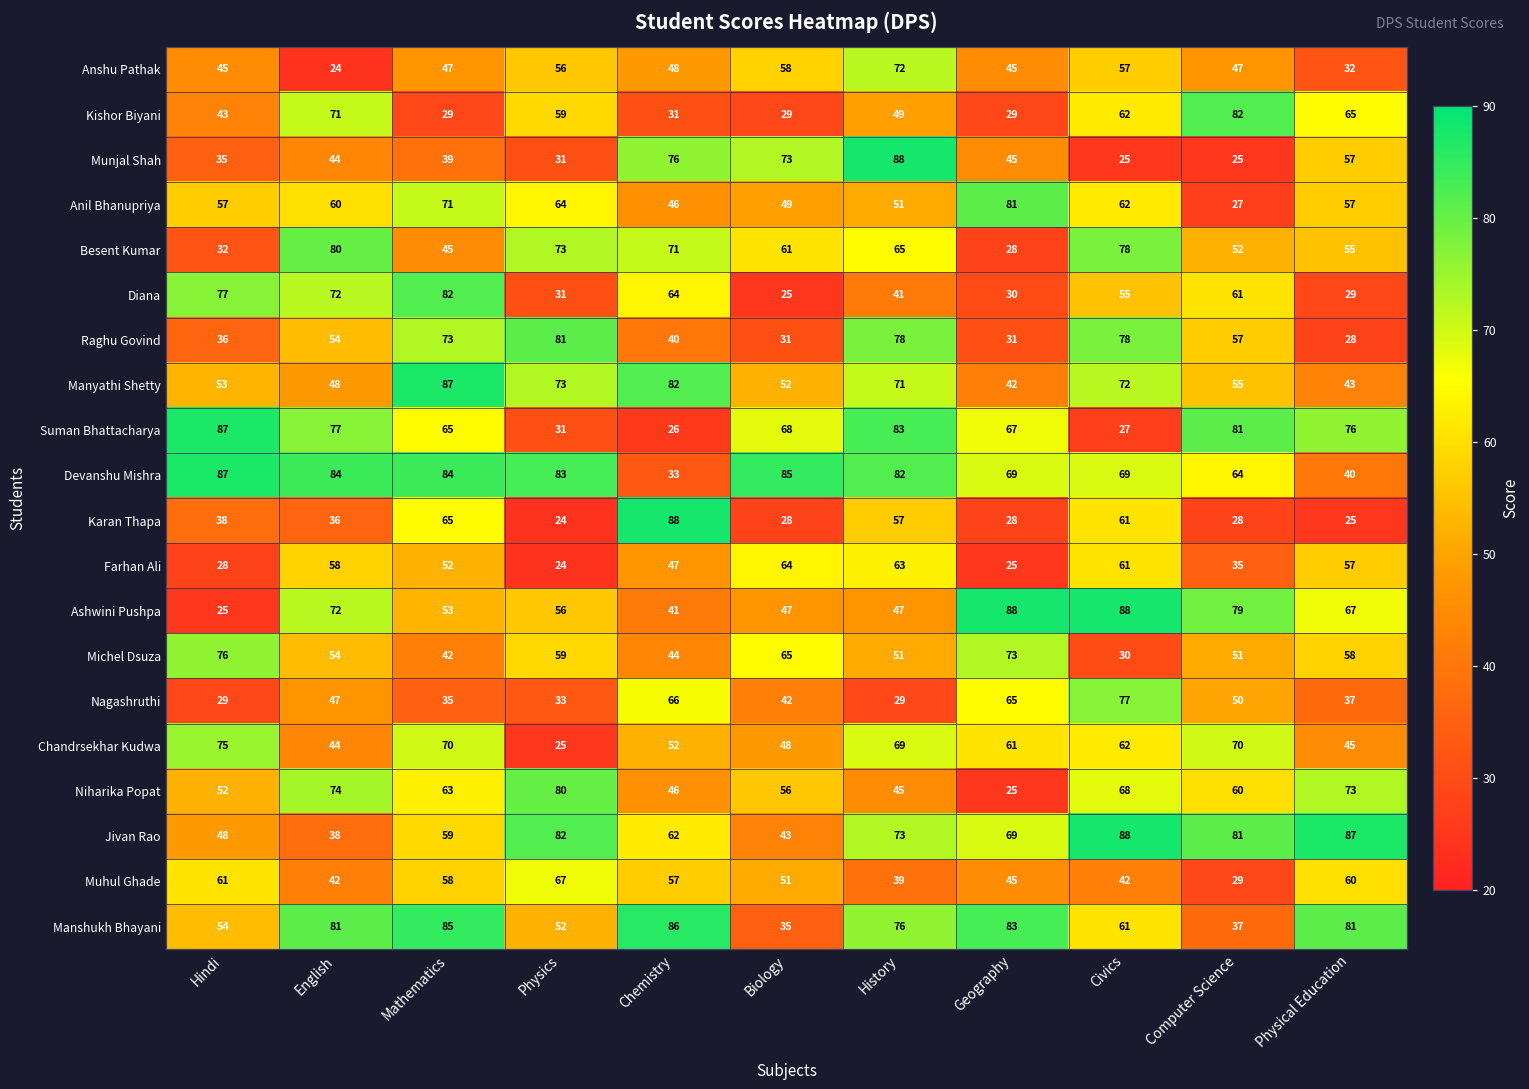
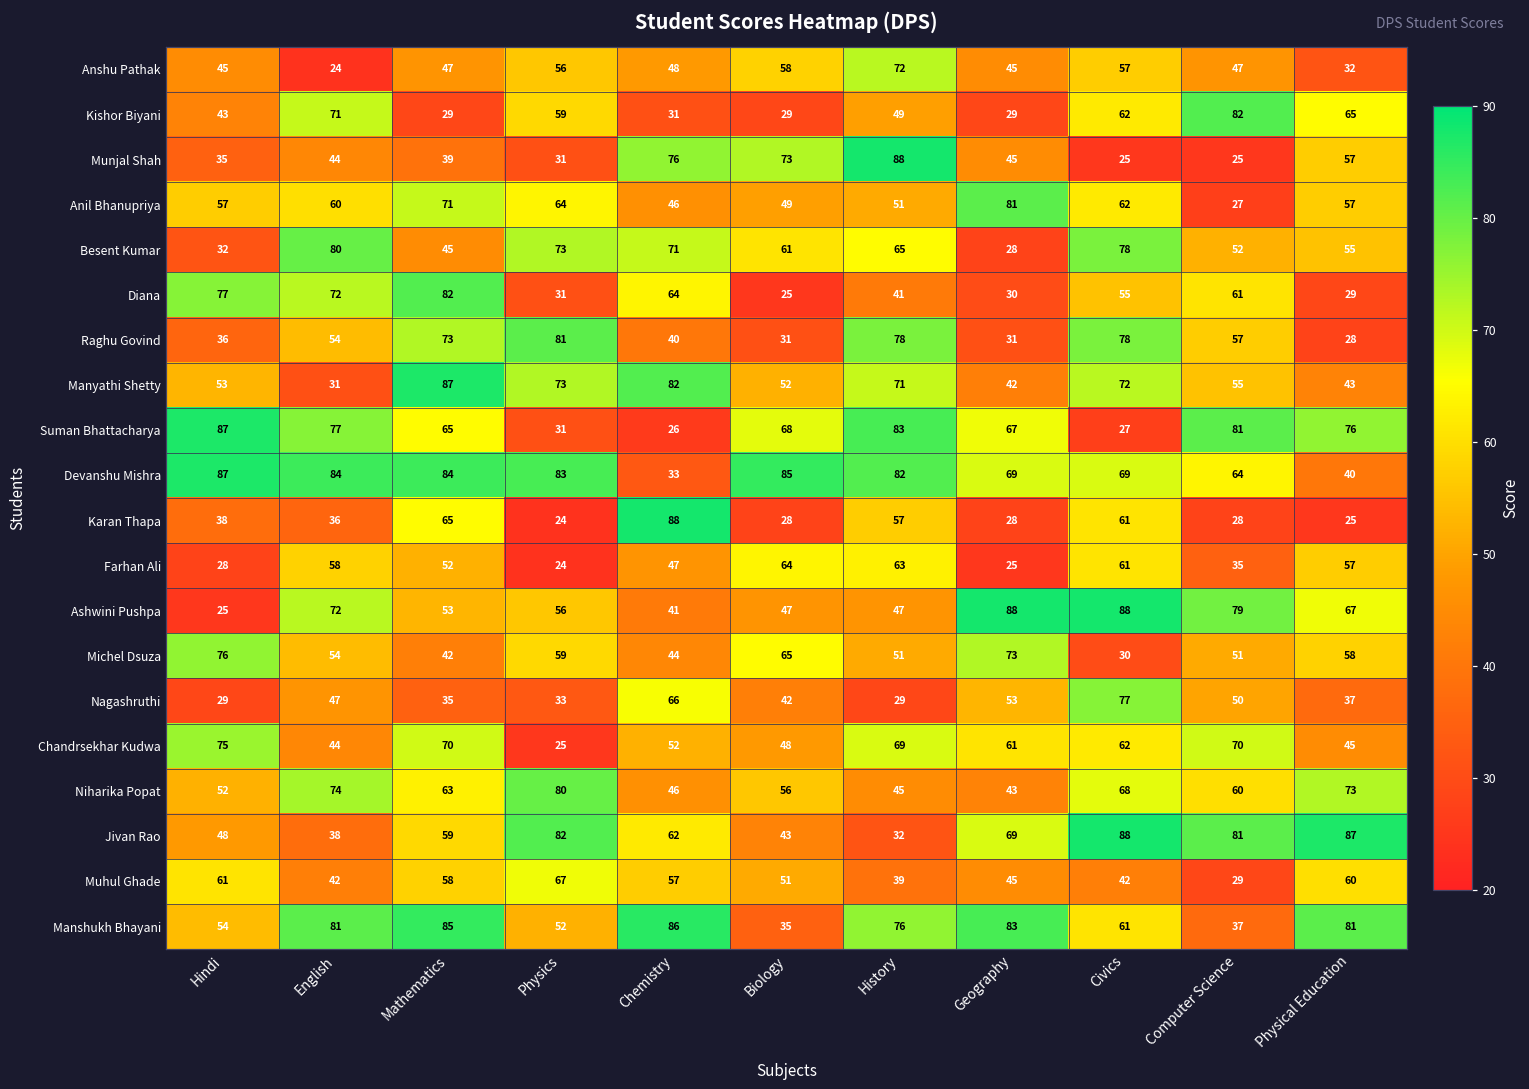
  {
    "Manyathi Shetty": {
      "Hindi": 53,
-     "English": 48,
+     "English": 31,
      "Mathematics": 87,
      "Physics": 73,
      "Chemistry": 82,
      "Biology": 52,
      "History": 71,
      "Geography": 42,
      "Civics": 72,
      "Computer Science": 55,
      "Physical Education": 43
    },
    "Nagashruthi": {
      "Hindi": 29,
      "English": 47,
      "Mathematics": 35,
      "Physics": 33,
      "Chemistry": 66,
      "Biology": 42,
      "History": 29,
-     "Geography": 65,
+     "Geography": 53,
      "Civics": 77,
      "Computer Science": 50,
      "Physical Education": 37
    },
    "Niharika Popat": {
      "Hindi": 52,
      "English": 74,
      "Mathematics": 63,
      "Physics": 80,
      "Chemistry": 46,
      "Biology": 56,
      "History": 45,
-     "Geography": 25,
+     "Geography": 43,
      "Civics": 68,
      "Computer Science": 60,
      "Physical Education": 73
    },
    "Jivan Rao": {
      "Hindi": 48,
      "English": 38,
      "Mathematics": 59,
      "Physics": 82,
      "Chemistry": 62,
      "Biology": 43,
-     "History": 73,
+     "History": 32,
      "Geography": 69,
      "Civics": 88,
      "Computer Science": 81,
      "Physical Education": 87
    }
  }
